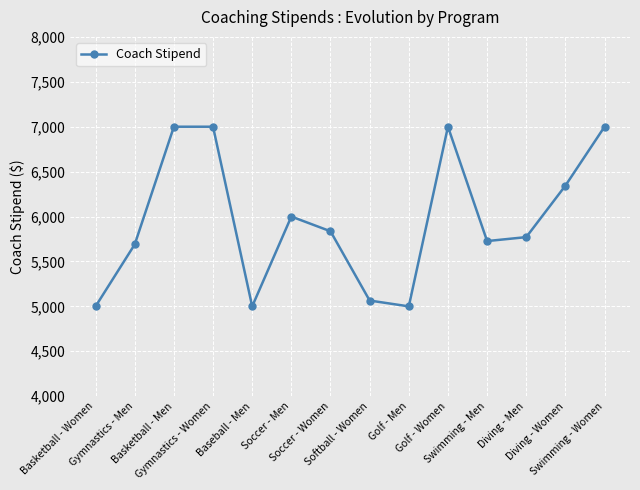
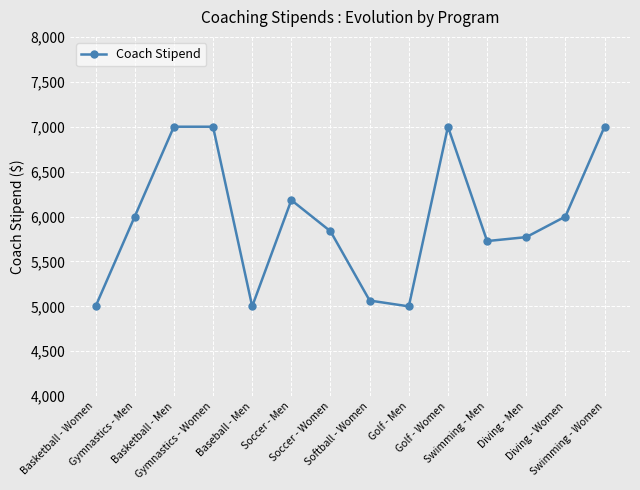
  {
    "Basketball - Women": "5,000",
-   "Gymnastics - Men": "5,700",
+   "Gymnastics - Men": "6,000",
    "Basketball - Men": "7,000",
    "Gymnastics - Women": "7,000",
    "Baseball - Men": "5,000",
-   "Soccer - Men": "6,000",
+   "Soccer - Men": "6,200",
    "Soccer - Women": "5,800",
    "Softball - Women": "5,100",
    "Golf - Men": "5,000",
    "Golf - Women": "7,000",
    "Swimming - Men": "5,700",
    "Diving - Men": "5,800",
-   "Diving - Women": "6,300",
+   "Diving - Women": "6,000",
    "Swimming - Women": "7,000"
  }
